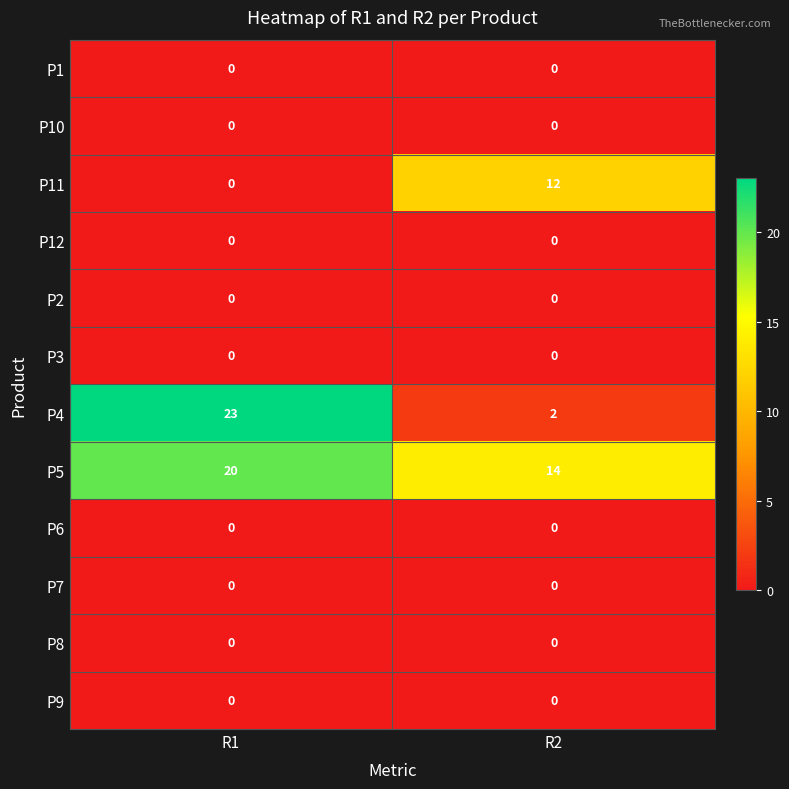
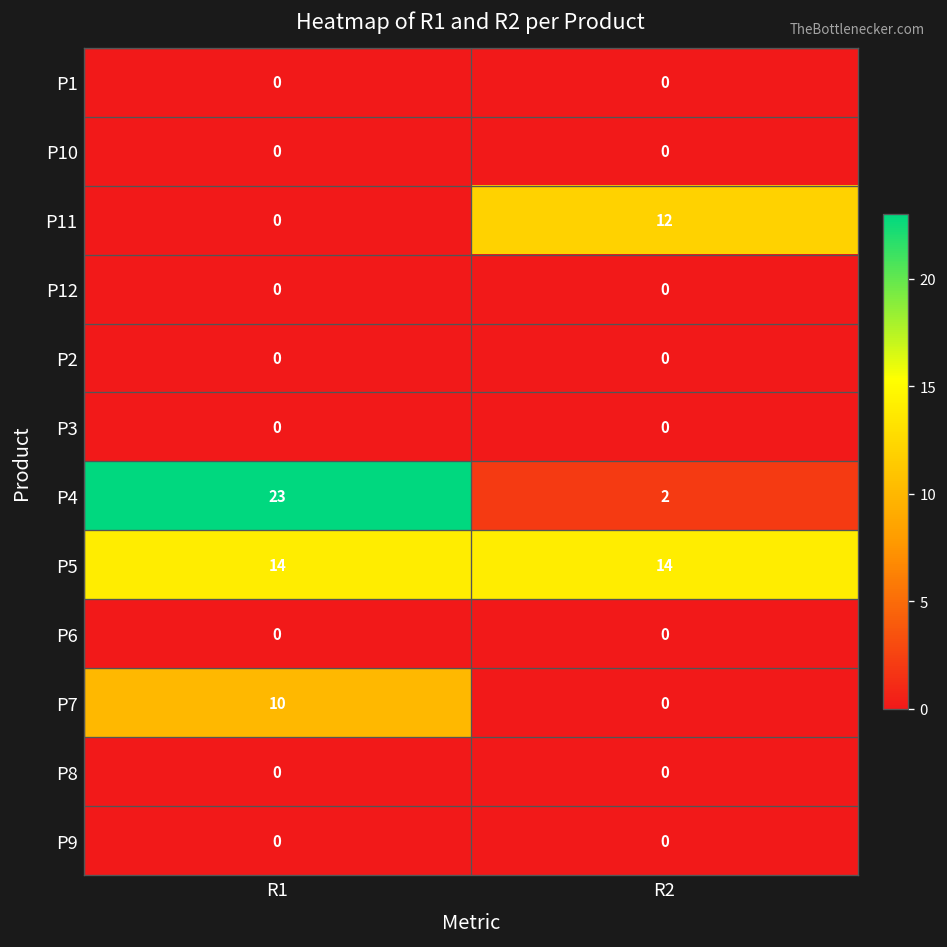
  {
    "P1": {
      "R1": 0,
      "R2": 0
    },
    "P10": {
      "R1": 0,
      "R2": 0
    },
    "P11": {
      "R1": 0,
      "R2": 12
    },
    "P12": {
      "R1": 0,
      "R2": 0
    },
    "P2": {
      "R1": 0,
      "R2": 0
    },
    "P3": {
      "R1": 0,
      "R2": 0
    },
    "P4": {
      "R1": 23,
      "R2": 2
    },
    "P5": {
-     "R1": 20,
+     "R1": 14,
      "R2": 14
    },
    "P6": {
      "R1": 0,
      "R2": 0
    },
    "P7": {
-     "R1": 0,
+     "R1": 10,
      "R2": 0
    },
    "P8": {
      "R1": 0,
      "R2": 0
    },
    "P9": {
      "R1": 0,
      "R2": 0
    }
  }
